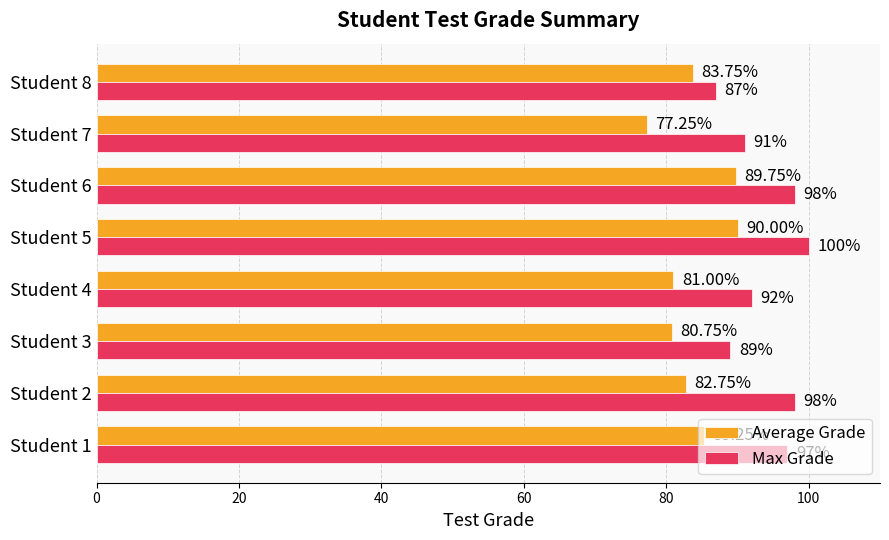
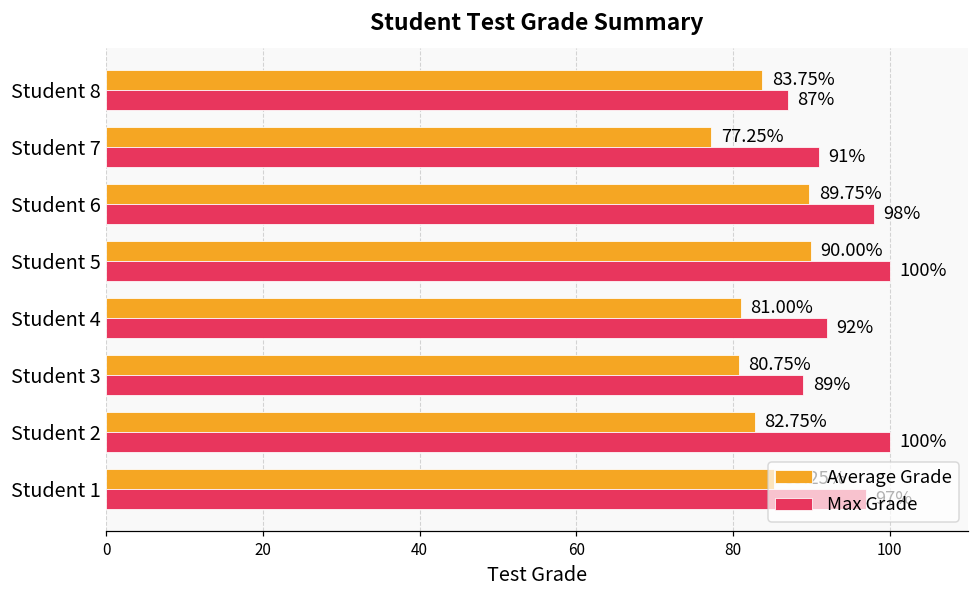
  {
    "Average Grade": {
      "Student 8": "83.75%",
      "Student 7": "77.25%",
      "Student 6": "89.75%",
      "Student 5": "90.00%",
      "Student 4": "81.00%",
      "Student 3": "80.75%",
      "Student 2": "82.75%"
    },
    "Max Grade": {
      "Student 8": "87%",
      "Student 7": "91%",
      "Student 6": "98%",
      "Student 5": "100%",
      "Student 4": "92%",
      "Student 3": "89%",
-     "Student 2": "98%"
+     "Student 2": "100%"
    }
  }
